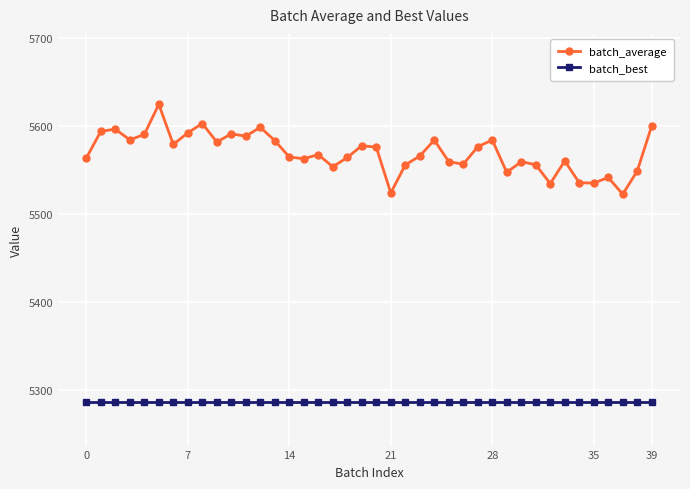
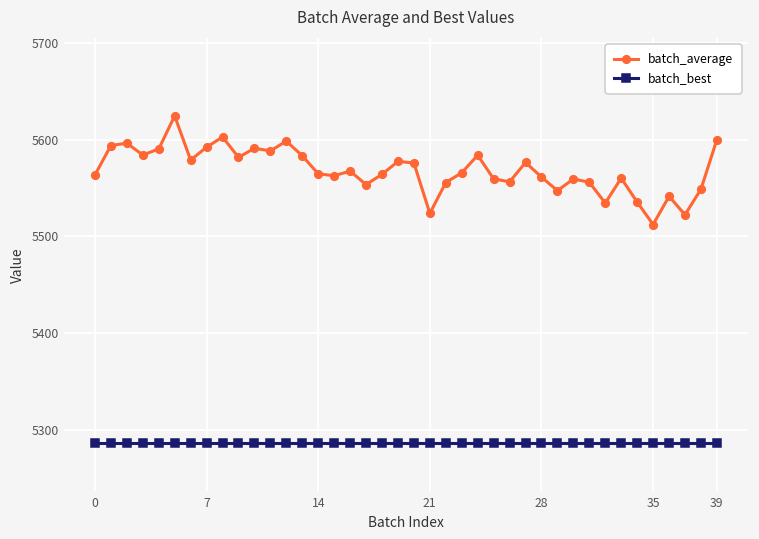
  {
    "batch_average": {
      "0": 5560,
      "7": 5590,
      "14": 5560,
      "21": 5520,
-     "28": 5580,
-     "35": 5530,
+     "28": 5560,
+     "35": 5510,
      "39": 5600
    },
    "batch_best": {
      "0": 5290,
      "7": 5290,
      "14": 5290,
      "21": 5290,
      "28": 5290,
      "35": 5290,
      "39": 5290
    }
  }
